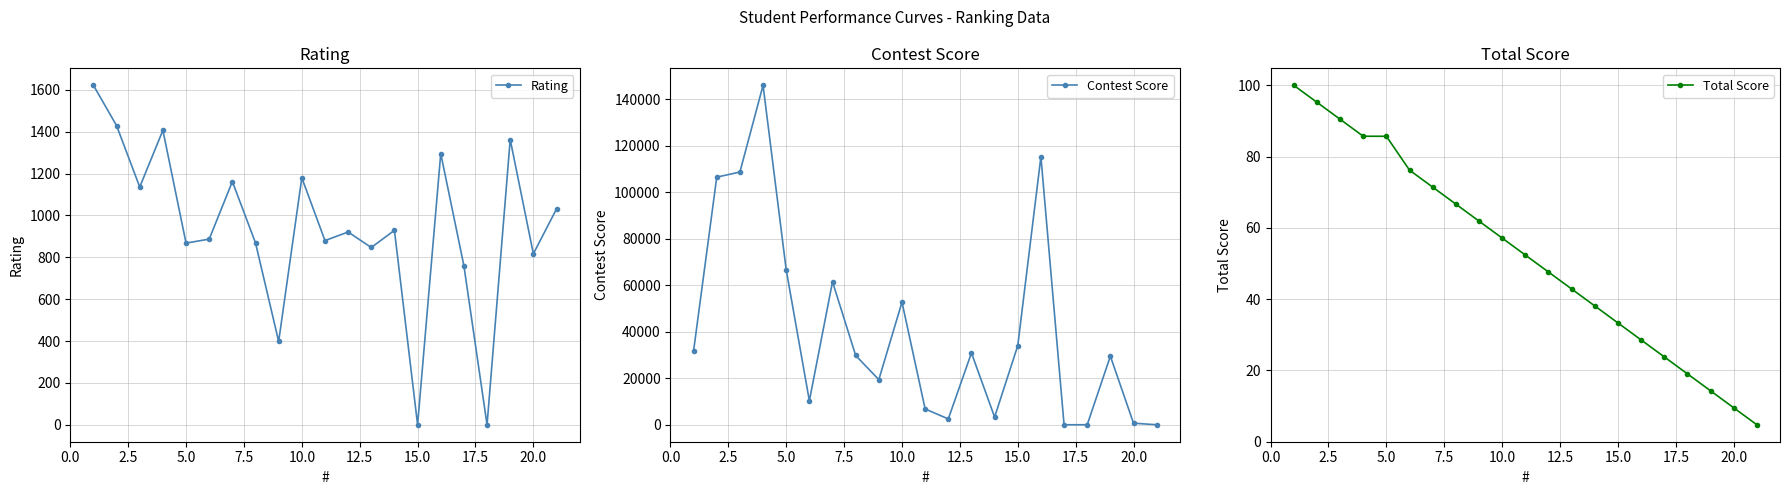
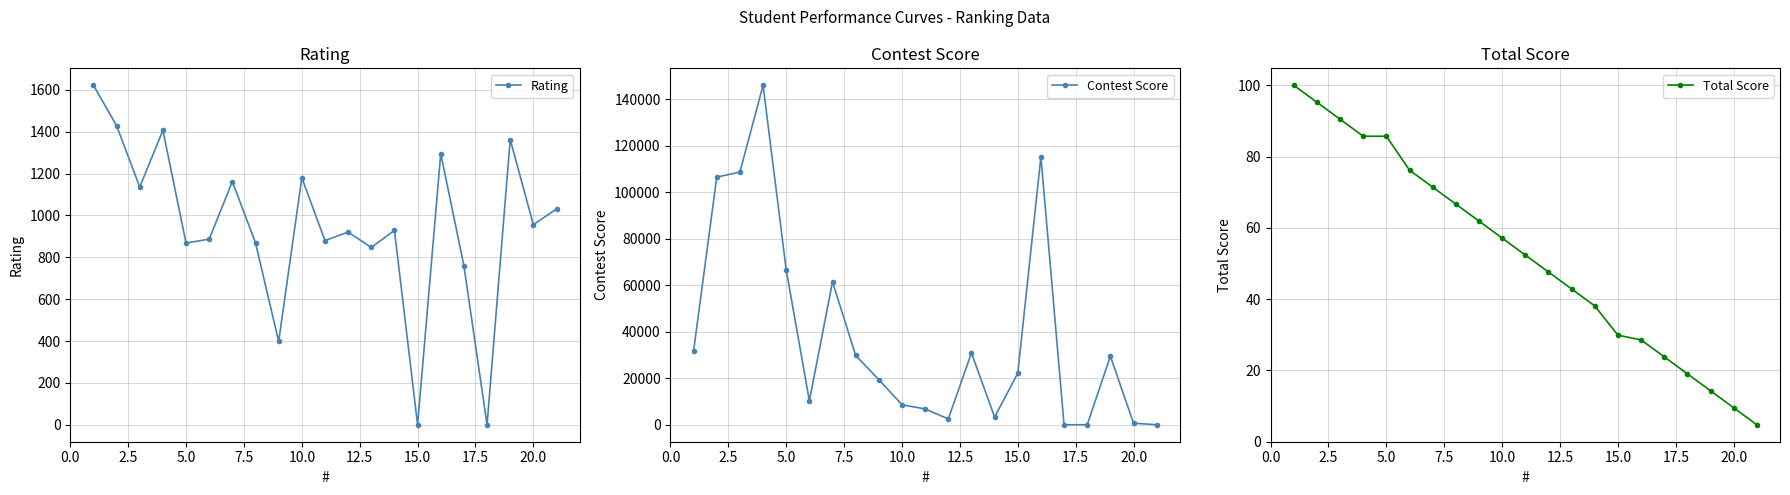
  {
    "Rating": {
      "5.0": 870,
      "10.0": 1180,
      "15.0": 0,
-     "20.0": 820
+     "20.0": 960
    },
    "Contest Score": {
      "5.0": 67000,
-     "10.0": 53000,
-     "15.0": 34000,
+     "10.0": 9000,
+     "15.0": 22000,
      "20.0": 1000
    },
    "Total Score": {
      "5.0": 86,
      "10.0": 57,
-     "15.0": 33,
+     "15.0": 30,
      "20.0": 10
    }
  }
